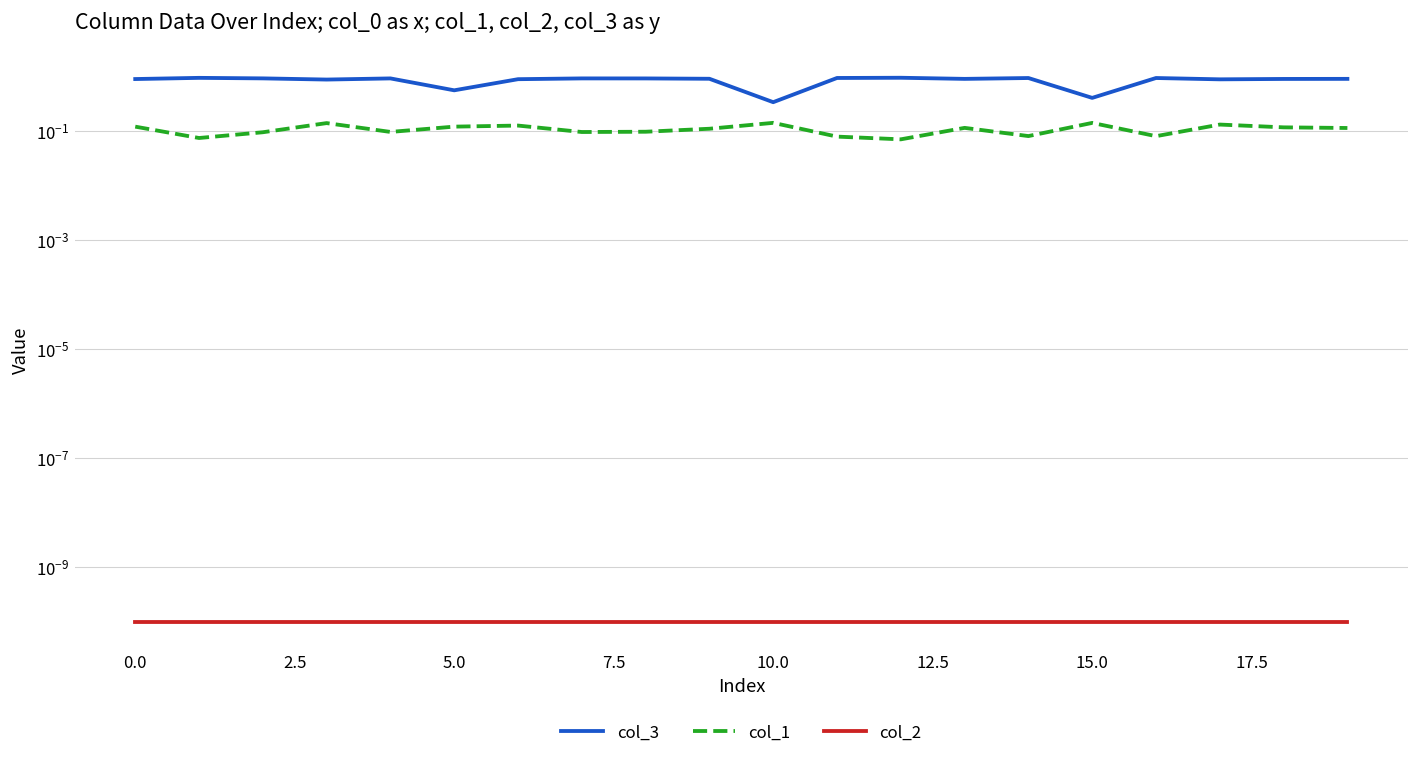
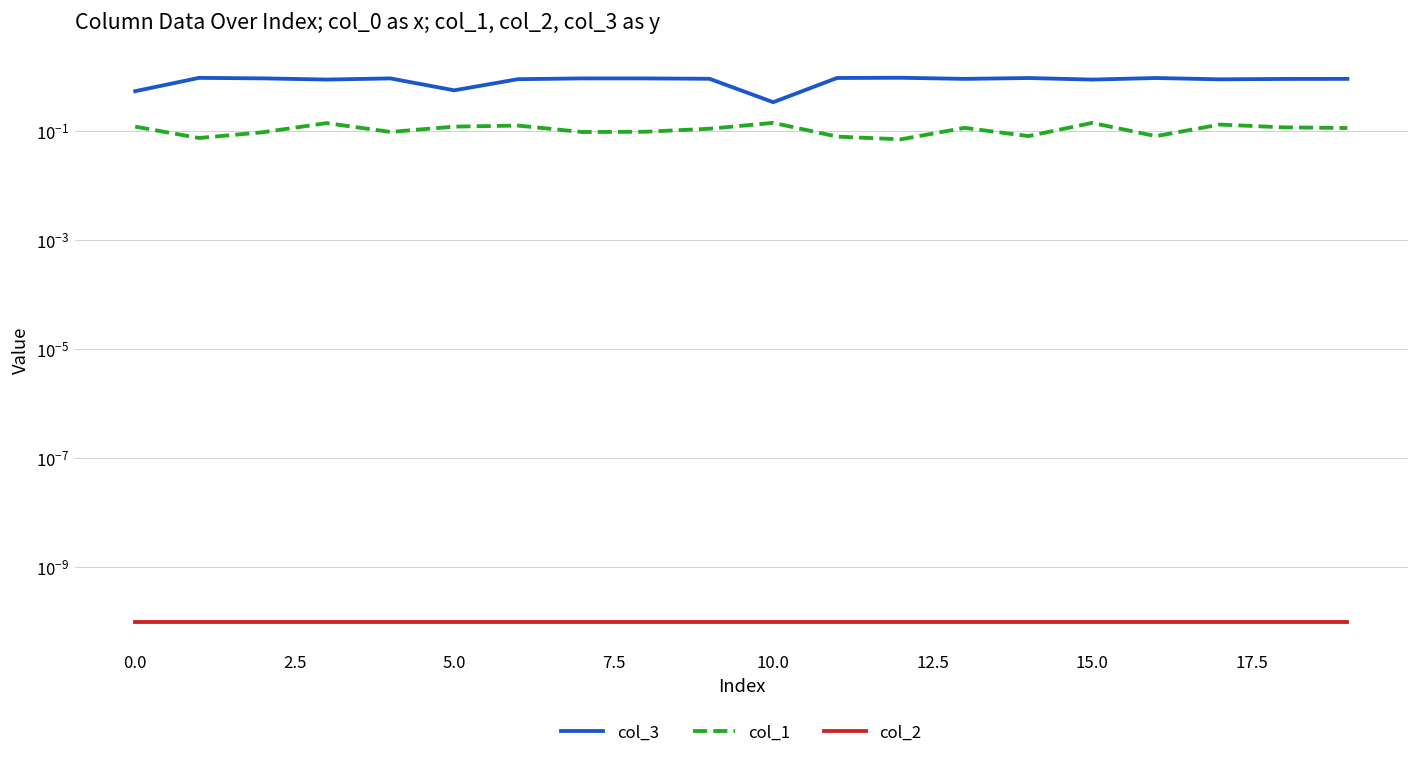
  {
    "col_3": {
-     "0.0": 0.9,
+     "0.0": 0.5,
      "5.0": 0.5,
      "10.0": 0.3,
-     "15.0": 0.4
+     "15.0": 0.9
    },
    "col_1": {
      "0.0": 0.12,
      "5.0": 0.12,
      "10.0": 0.14,
      "15.0": 0.14
    },
    "col_2": {
      "0.0": 0.00000000010,
      "5.0": 0.00000000010,
      "10.0": 0.00000000010,
      "15.0": 0.00000000010
    }
  }
